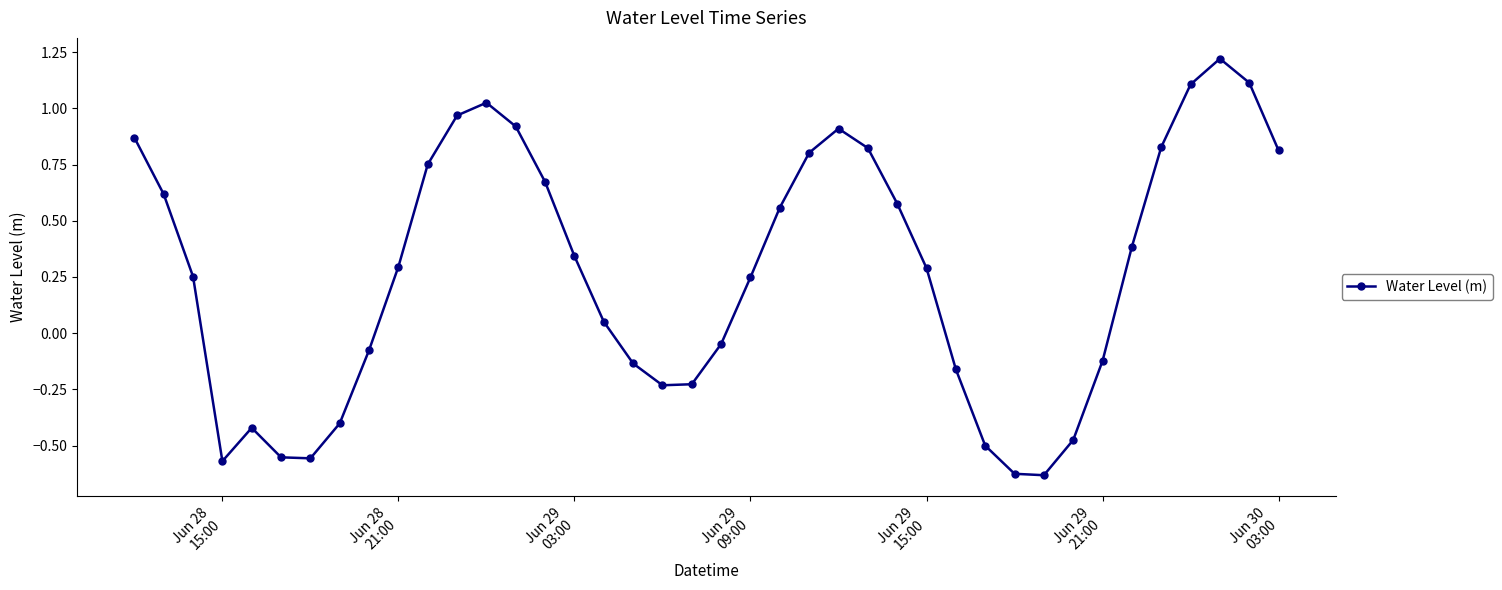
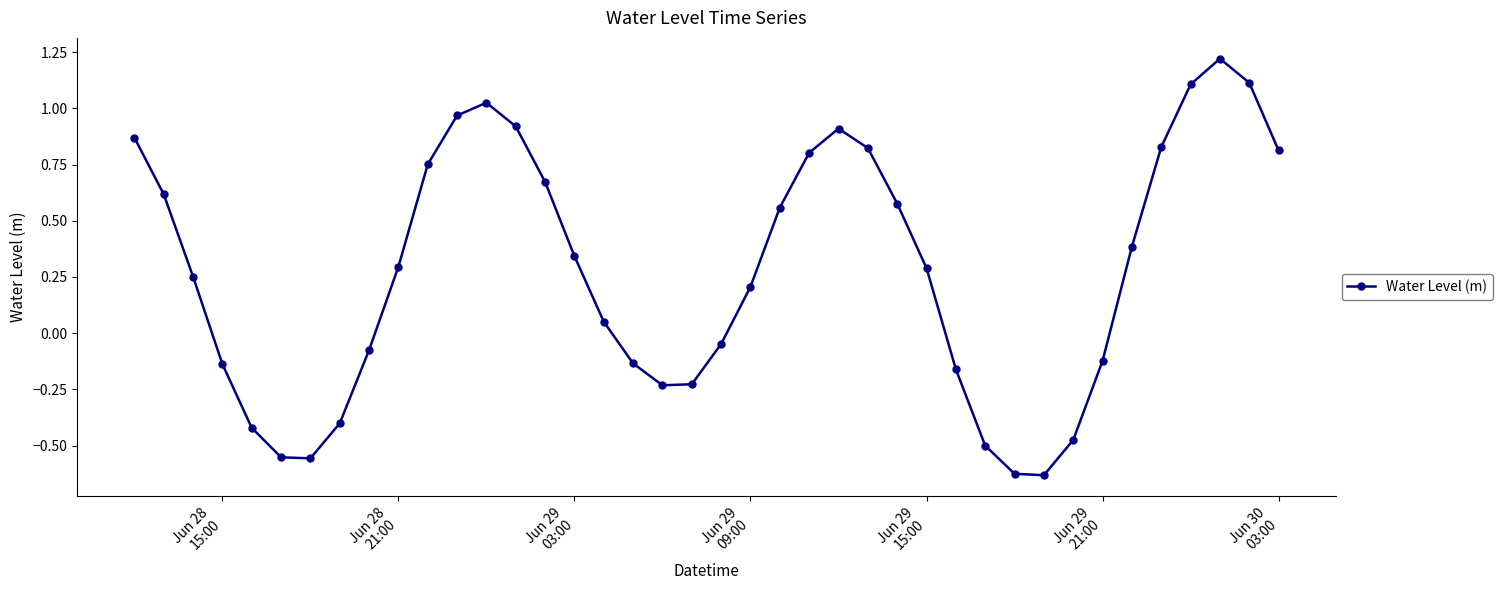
  {
-   "Jun 28 15:00": -0.57,
+   "Jun 28 15:00": -0.14,
    "Jun 28 21:00": 0.30,
    "Jun 29 03:00": 0.34,
-   "Jun 29 09:00": 0.25,
+   "Jun 29 09:00": 0.21,
    "Jun 29 15:00": 0.29,
    "Jun 29 21:00": -0.12,
    "Jun 30 03:00": 0.81
  }
